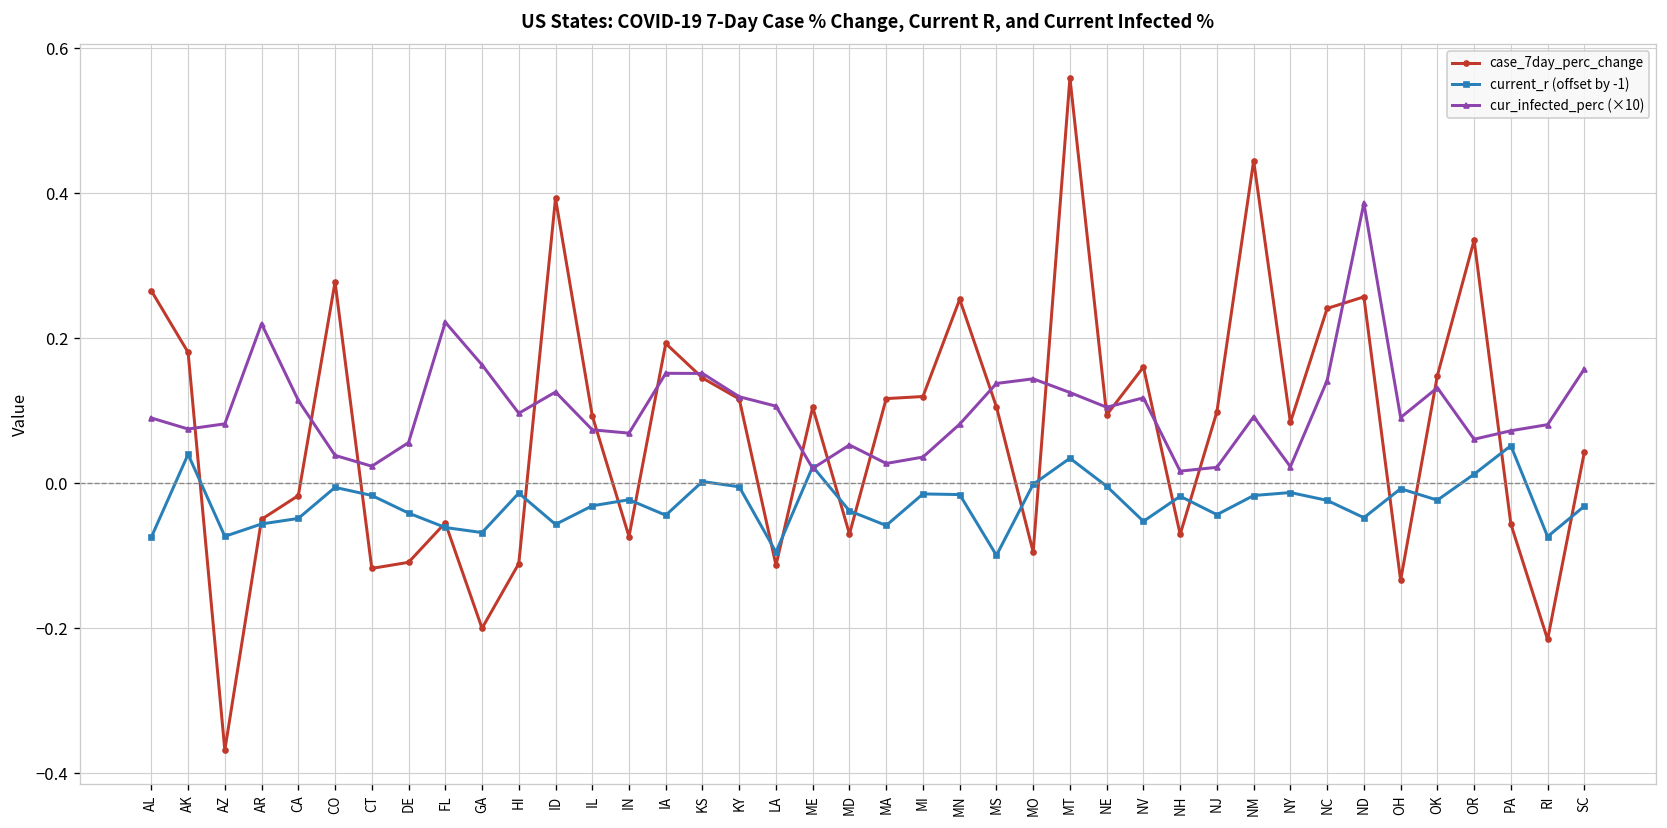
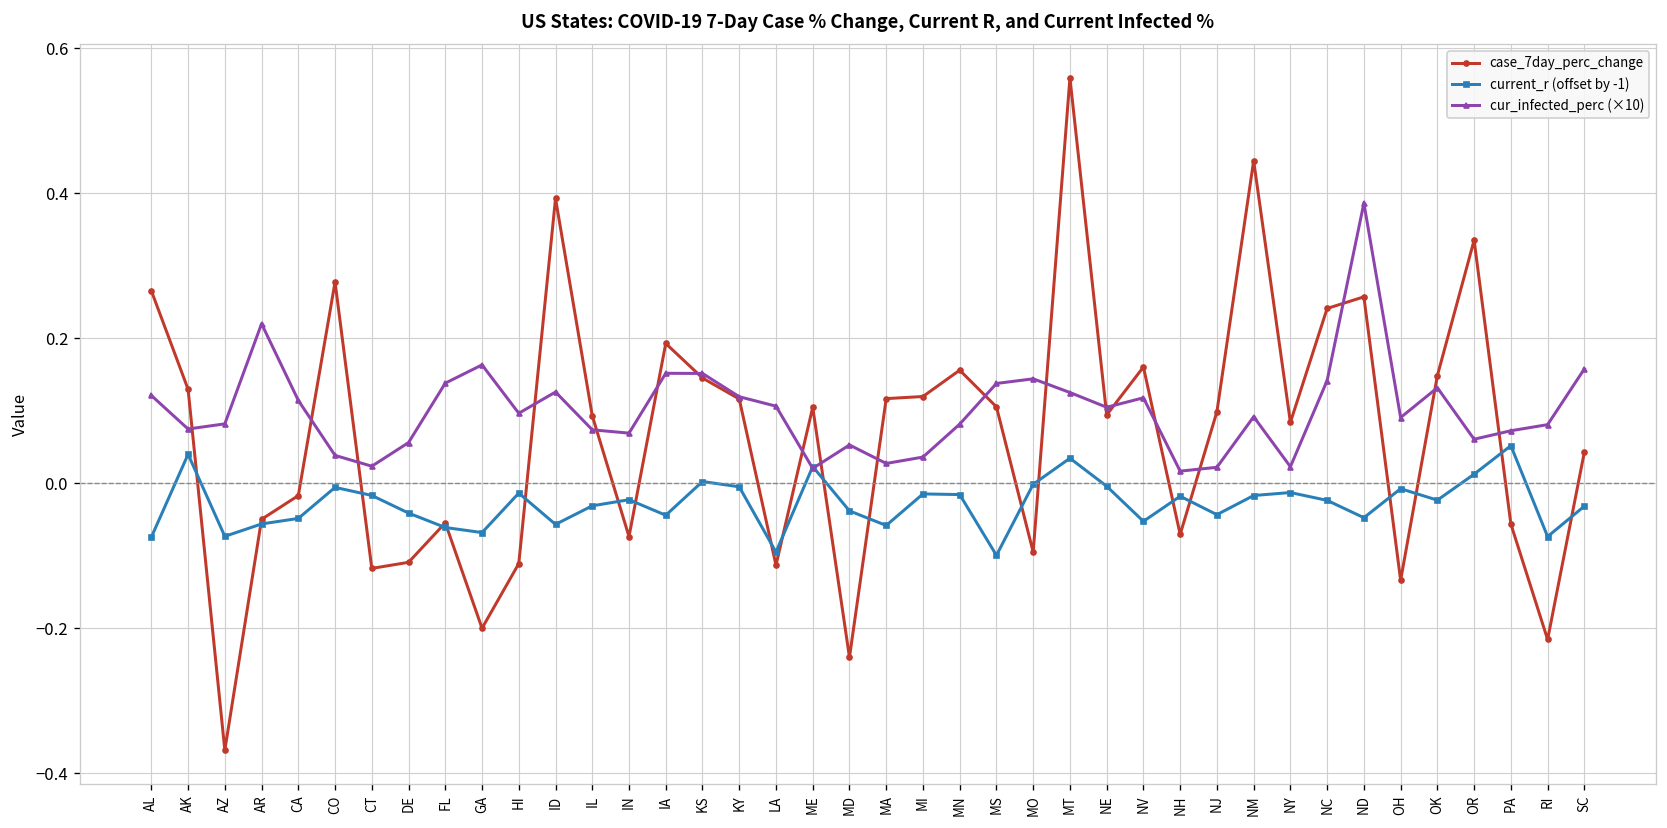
  {
    "case_7day_perc_change": {
      "AL": 0.27,
-     "AK": 0.18,
+     "AK": 0.13,
      "AZ": -0.37,
      "AR": -0.05,
      "CA": -0.02,
      "CO": 0.28,
      "CT": -0.12,
      "DE": -0.11,
      "FL": -0.05,
      "GA": -0.20,
      "HI": -0.11,
      "ID": 0.39,
      "IL": 0.09,
      "IN": -0.07,
      "IA": 0.19,
      "KS": 0.15,
      "LA": -0.11,
      "ME": 0.10,
-     "MD": -0.07,
+     "MD": -0.24,
      "MA": 0.12,
      "MI": 0.12,
-     "MN": 0.25,
+     "MN": 0.16,
      "MS": 0.11,
      "MO": -0.09,
      "MT": 0.56,
      "NE": 0.09,
      "NV": 0.16,
      "NH": -0.07,
      "NJ": 0.10,
      "NM": 0.44,
      "NY": 0.08,
      "NC": 0.24,
      "ND": 0.26,
      "OH": -0.13,
      "OK": 0.15,
      "OR": 0.34,
      "PA": -0.06,
      "RI": -0.22,
      "SC": 0.04
    },
    "current_r (offset by -1)": {
      "AL": -0.07,
      "AK": 0.04,
      "AZ": -0.07,
      "AR": -0.06,
      "CA": -0.05,
      "CO": -0.01,
      "CT": -0.02,
      "DE": -0.04,
      "FL": -0.06,
      "GA": -0.07,
      "HI": -0.01,
      "ID": -0.06,
      "IL": -0.03,
      "IN": -0.02,
      "IA": -0.04,
      "KS": 0.00,
      "KY": 0.00,
      "LA": -0.09,
      "MD": -0.04,
      "MA": -0.06,
      "MI": -0.01,
      "MN": -0.02,
      "MS": -0.10,
      "MO": 0.00,
      "MT": 0.03,
      "NE": 0.00,
      "NV": -0.05,
      "NH": -0.02,
      "NJ": -0.04,
      "NM": -0.02,
      "NY": -0.01,
      "NC": -0.02,
      "ND": -0.05,
      "OH": -0.01,
      "OK": -0.02,
      "OR": 0.01,
      "PA": 0.05,
      "RI": -0.07,
      "SC": -0.03
    },
    "cur_infected_perc (×10)": {
-     "AL": 0.09,
+     "AL": 0.12,
      "AK": 0.07,
      "AZ": 0.08,
      "AR": 0.22,
      "CA": 0.11,
      "CO": 0.04,
      "CT": 0.02,
      "DE": 0.06,
-     "FL": 0.22,
+     "FL": 0.14,
      "GA": 0.16,
      "HI": 0.10,
      "ID": 0.13,
      "IL": 0.07,
      "IN": 0.07,
      "IA": 0.15,
      "KS": 0.15,
      "LA": 0.11,
      "MD": 0.05,
      "MA": 0.03,
      "MI": 0.04,
      "MN": 0.08,
      "MS": 0.14,
      "MO": 0.14,
      "MT": 0.13,
      "NE": 0.10,
      "NV": 0.12,
      "NH": 0.02,
      "NJ": 0.02,
      "NM": 0.09,
      "NY": 0.02,
      "NC": 0.14,
      "ND": 0.39,
      "OH": 0.09,
      "OK": 0.13,
      "OR": 0.06,
      "PA": 0.07,
      "RI": 0.08,
      "SC": 0.16
    }
  }
